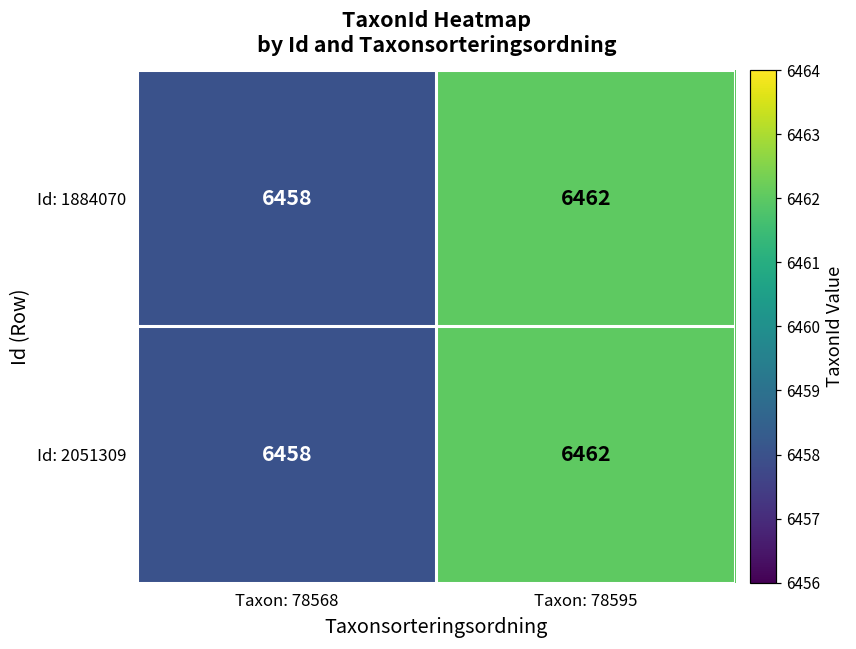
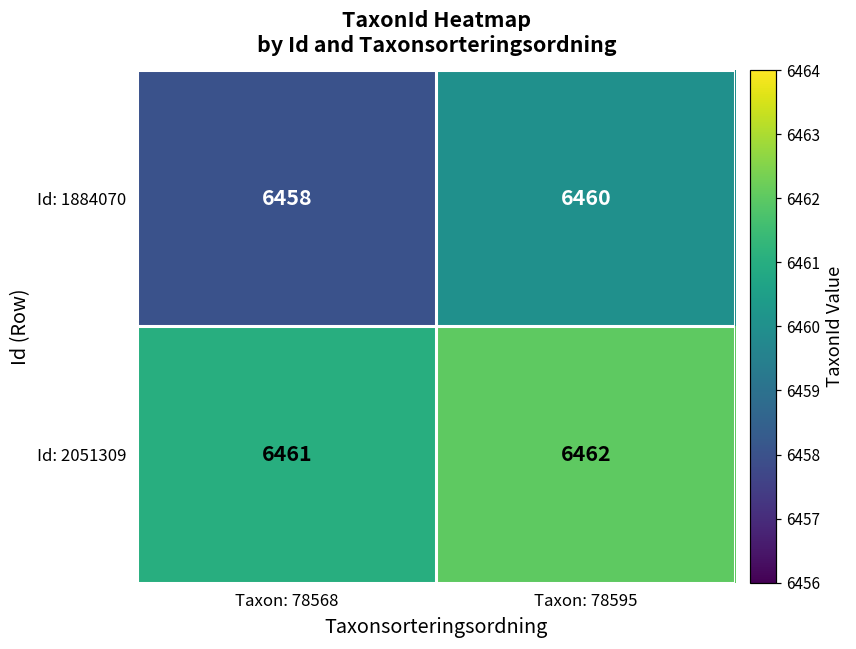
  {
    "Id: 1884070": {
      "Taxon: 78568": 6458,
-     "Taxon: 78595": 6462
+     "Taxon: 78595": 6460
    },
    "Id: 2051309": {
-     "Taxon: 78568": 6458,
+     "Taxon: 78568": 6461,
      "Taxon: 78595": 6462
    }
  }
